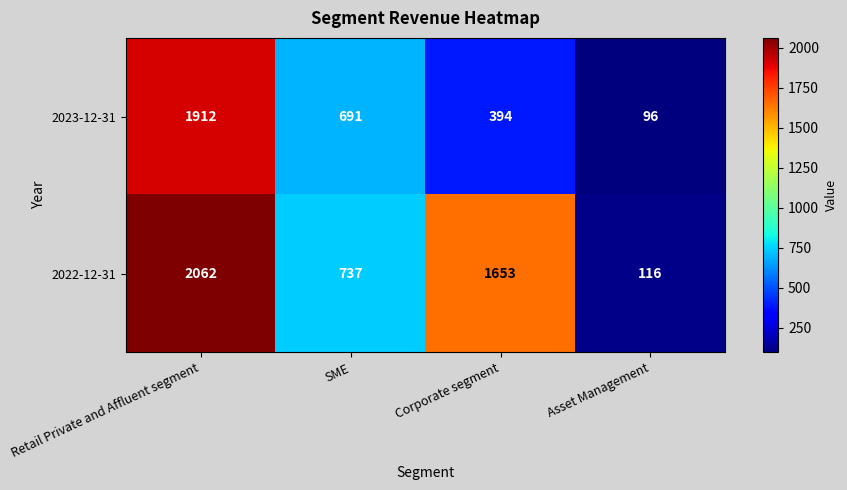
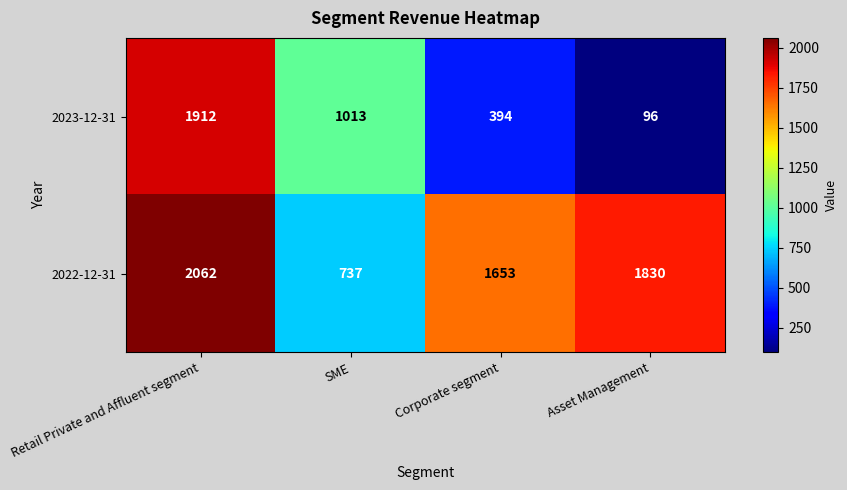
  {
    "2023-12-31": {
      "Retail Private and Affluent segment": 1912,
-     "SME": 691,
+     "SME": 1013,
      "Corporate segment": 394,
      "Asset Management": 96
    },
    "2022-12-31": {
      "Retail Private and Affluent segment": 2062,
      "SME": 737,
      "Corporate segment": 1653,
-     "Asset Management": 116
+     "Asset Management": 1830
    }
  }
